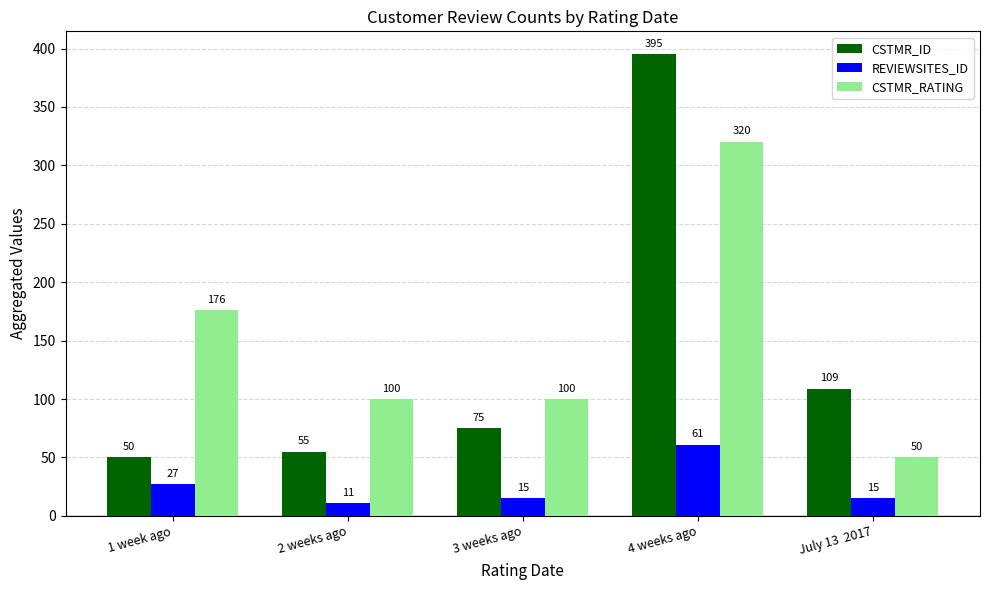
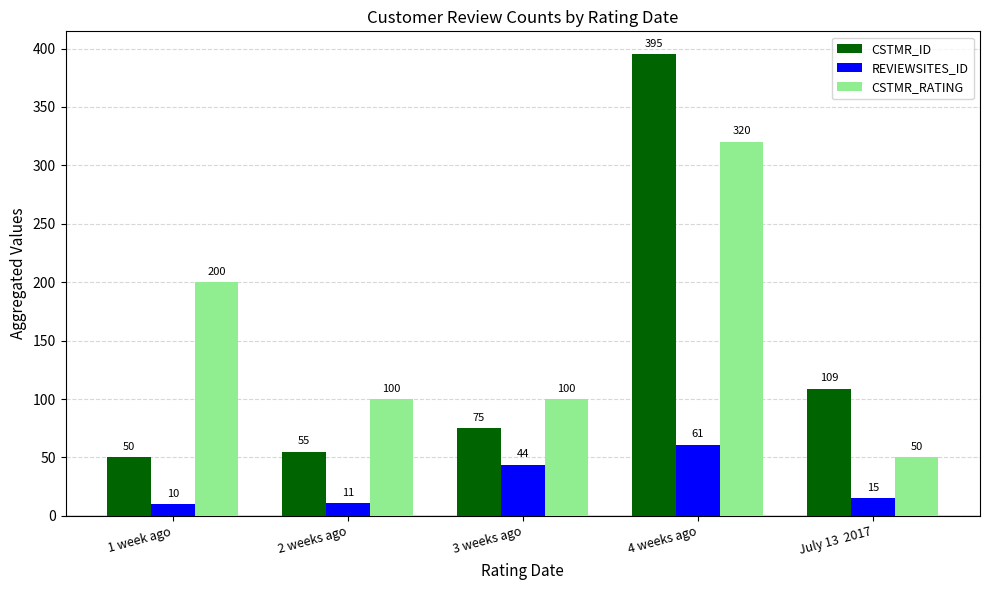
  {
    "CSTMR_ID": {
      "1 week ago": 50,
      "2 weeks ago": 55,
      "3 weeks ago": 75,
      "4 weeks ago": 395,
      "July 13 2017": 109
    },
    "REVIEWSITES_ID": {
-     "1 week ago": 27,
+     "1 week ago": 10,
      "2 weeks ago": 11,
-     "3 weeks ago": 15,
+     "3 weeks ago": 44,
      "4 weeks ago": 61,
      "July 13 2017": 15
    },
    "CSTMR_RATING": {
-     "1 week ago": 176,
+     "1 week ago": 200,
      "2 weeks ago": 100,
      "3 weeks ago": 100,
      "4 weeks ago": 320,
      "July 13 2017": 50
    }
  }
